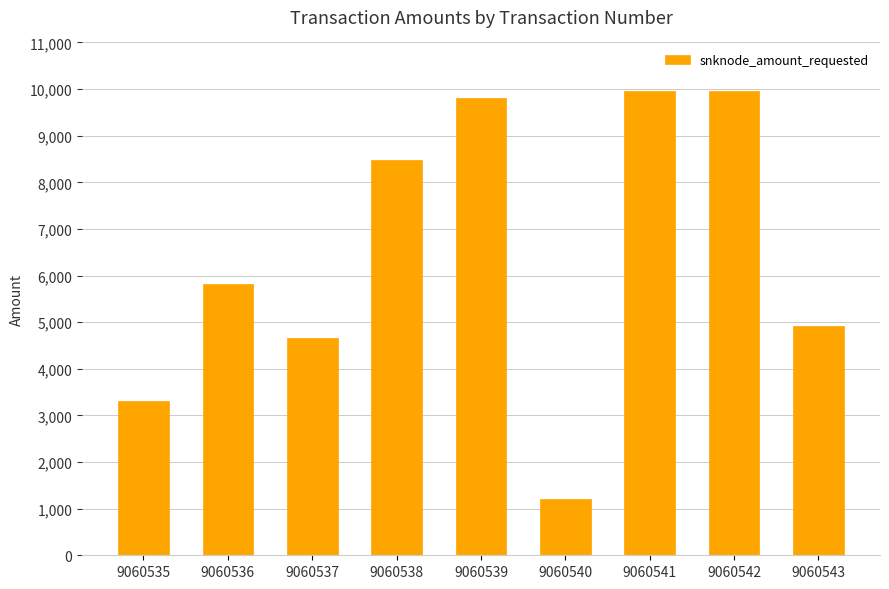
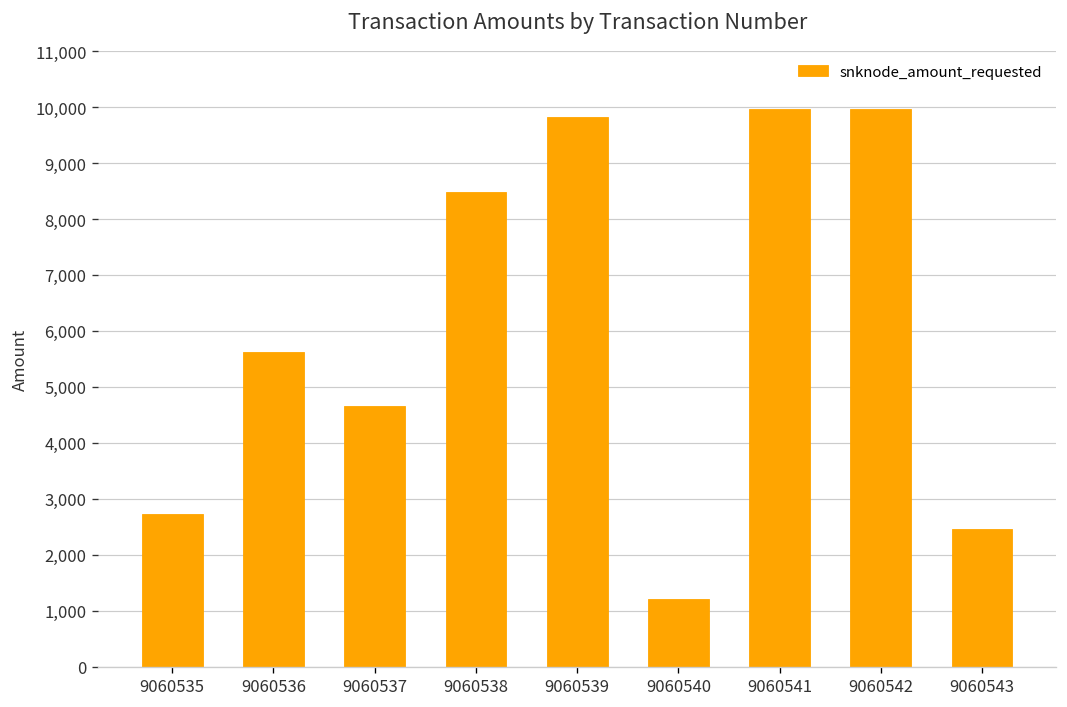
  {
-   "9060535": "3,300",
-   "9060536": "5,800",
+   "9060535": "2,700",
+   "9060536": "5,600",
    "9060537": "4,700",
    "9060538": "8,500",
    "9060539": "9,800",
    "9060540": "1,200",
    "9060541": "10,000",
    "9060542": "10,000",
-   "9060543": "4,900"
+   "9060543": "2,500"
  }
